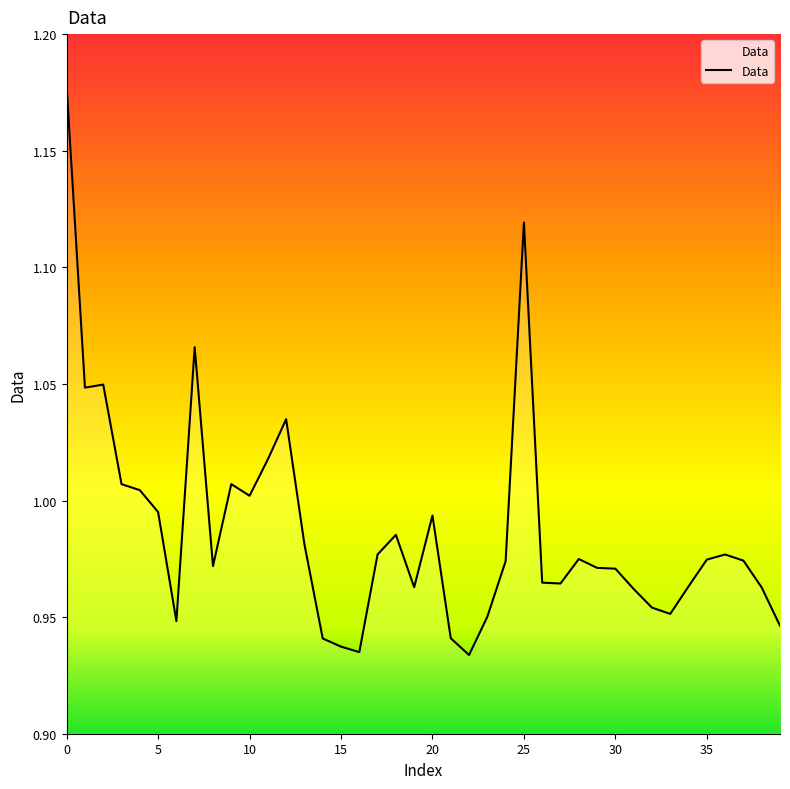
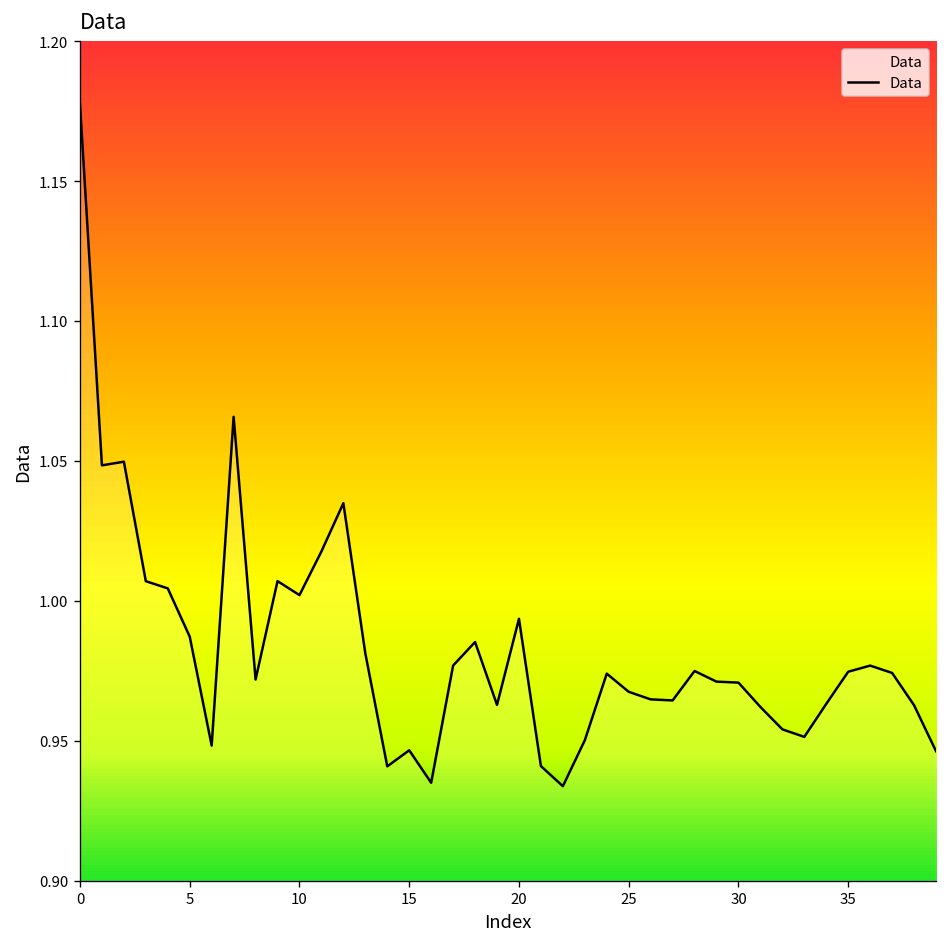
  {
    "0": 1.178,
-   "5": 0.995,
+   "5": 0.987,
    "10": 1.002,
-   "15": 0.937,
+   "15": 0.947,
    "20": 0.994,
-   "25": 1.119,
+   "25": 0.967,
    "30": 0.971,
    "35": 0.975
  }
